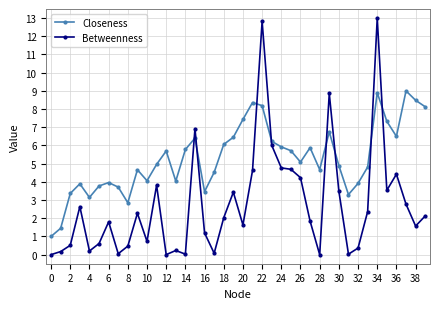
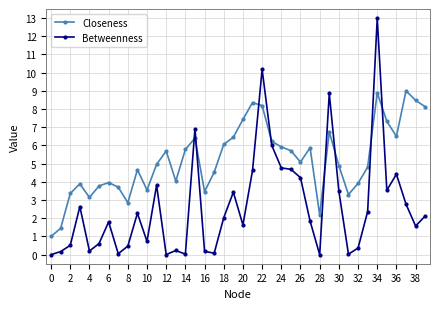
  {
    "Closeness": {
      "0": 1.0,
      "2": 3.4,
      "4": 3.1,
      "6": 4.0,
      "8": 2.9,
-     "10": 4.1,
+     "10": 3.6,
      "12": 5.7,
      "14": 5.8,
      "16": 3.5,
      "18": 6.1,
      "20": 7.4,
      "22": 8.2,
      "24": 5.9,
      "26": 5.1,
-     "28": 4.7,
+     "28": 2.2,
      "30": 4.9,
      "32": 3.9,
      "34": 8.9,
      "36": 6.5,
      "38": 8.5
    },
    "Betweenness": {
      "0": 0.0,
      "2": 0.5,
      "4": 0.2,
      "6": 1.8,
      "8": 0.5,
      "10": 0.7,
      "12": 0.0,
      "14": 0.0,
-     "16": 1.2,
+     "16": 0.2,
      "18": 2.0,
      "20": 1.6,
-     "22": 12.8,
+     "22": 10.2,
      "24": 4.8,
      "26": 4.2,
      "28": 0.0,
      "30": 3.5,
      "32": 0.4,
      "34": 13.0,
      "36": 4.4,
      "38": 1.6
    }
  }
